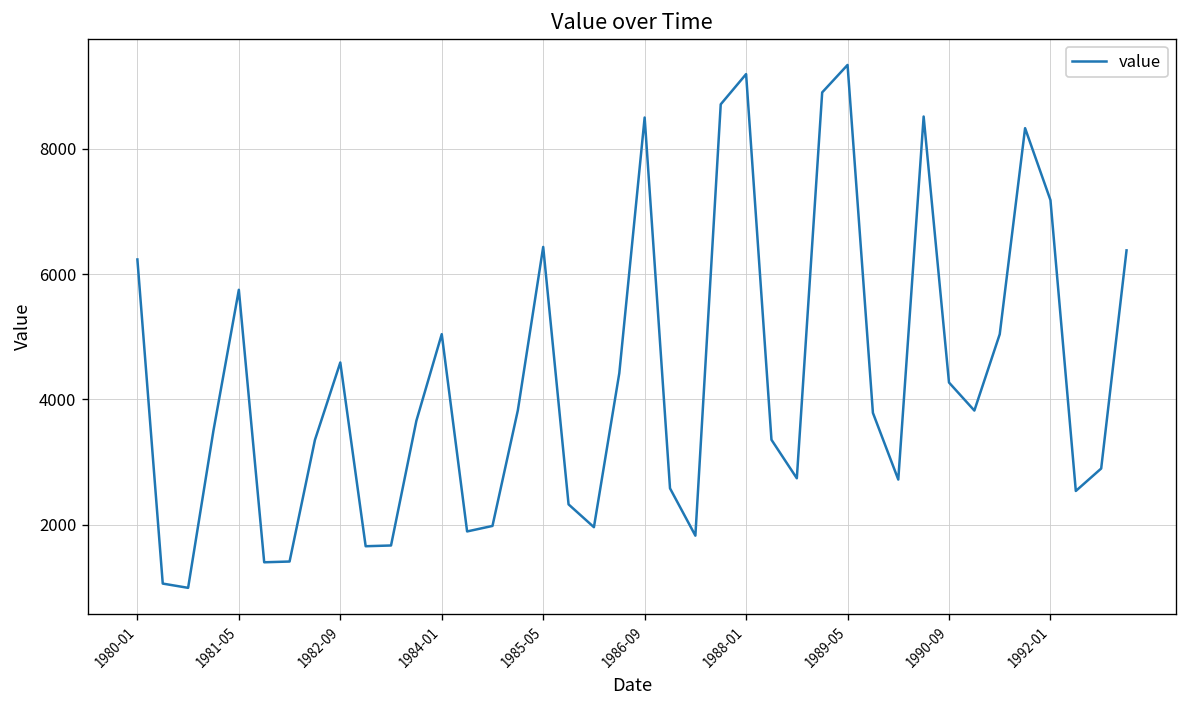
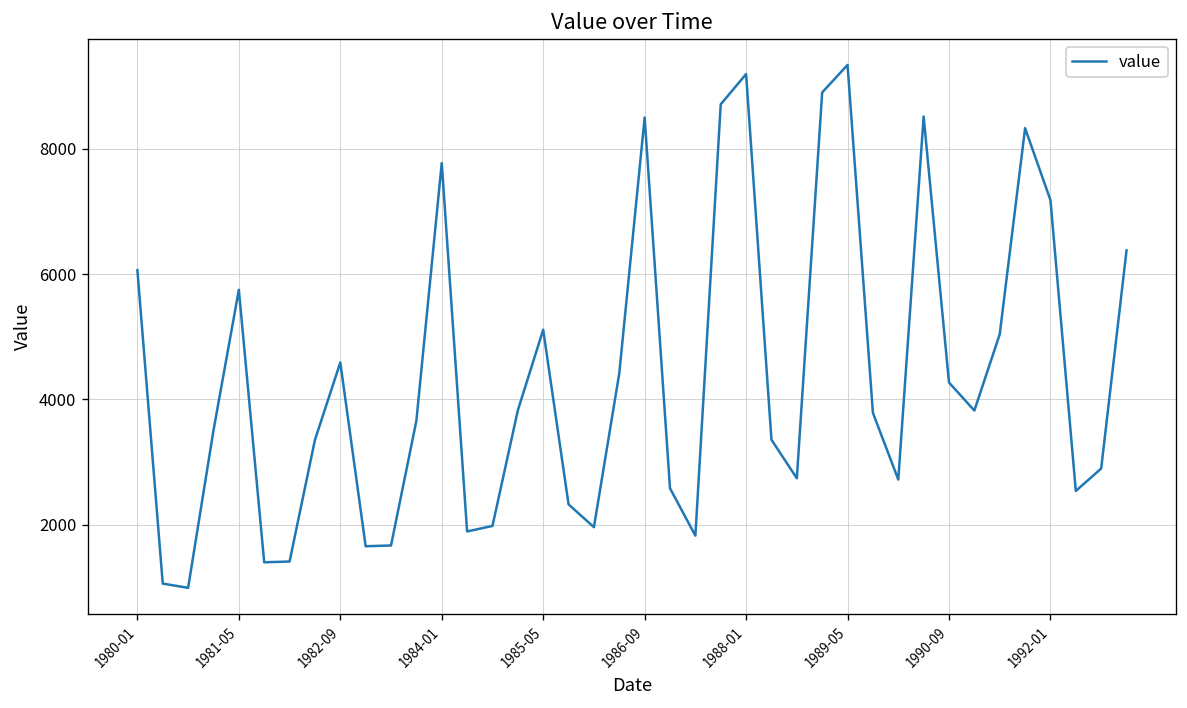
  {
-   "1980-01": 6200,
+   "1980-01": 6100,
    "1981-05": 5700,
    "1982-09": 4600,
-   "1984-01": 5000,
-   "1985-05": 6400,
+   "1984-01": 7800,
+   "1985-05": 5100,
    "1986-09": 8500,
    "1988-01": 9200,
    "1989-05": 9300,
    "1990-09": 4300,
    "1992-01": 7200
  }
